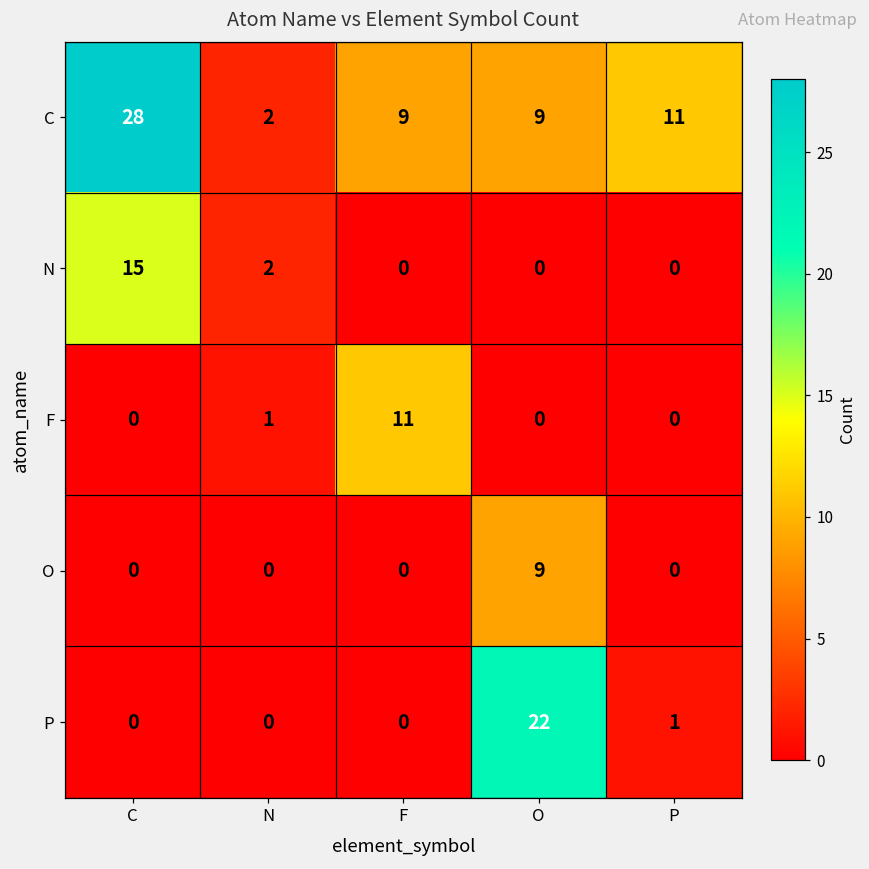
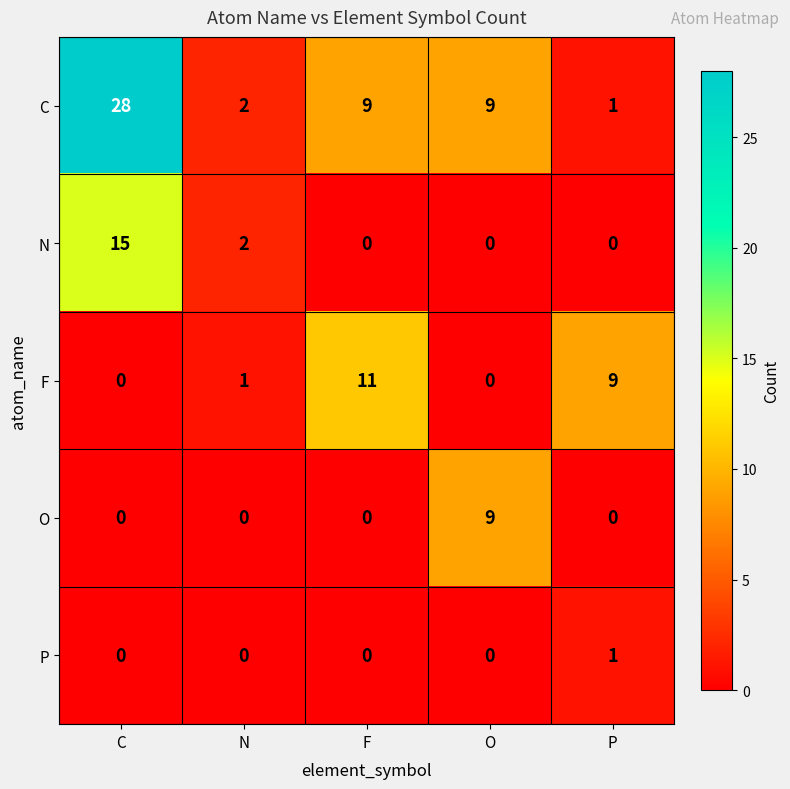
  {
    "C": {
      "C": 28,
      "N": 2,
      "F": 9,
      "O": 9,
-     "P": 11
+     "P": 1
    },
    "N": {
      "C": 15,
      "N": 2,
      "F": 0,
      "O": 0,
      "P": 0
    },
    "F": {
      "C": 0,
      "N": 1,
      "F": 11,
      "O": 0,
-     "P": 0
+     "P": 9
    },
    "O": {
      "C": 0,
      "N": 0,
      "F": 0,
      "O": 9,
      "P": 0
    },
    "P": {
      "C": 0,
      "N": 0,
      "F": 0,
-     "O": 22,
+     "O": 0,
      "P": 1
    }
  }
